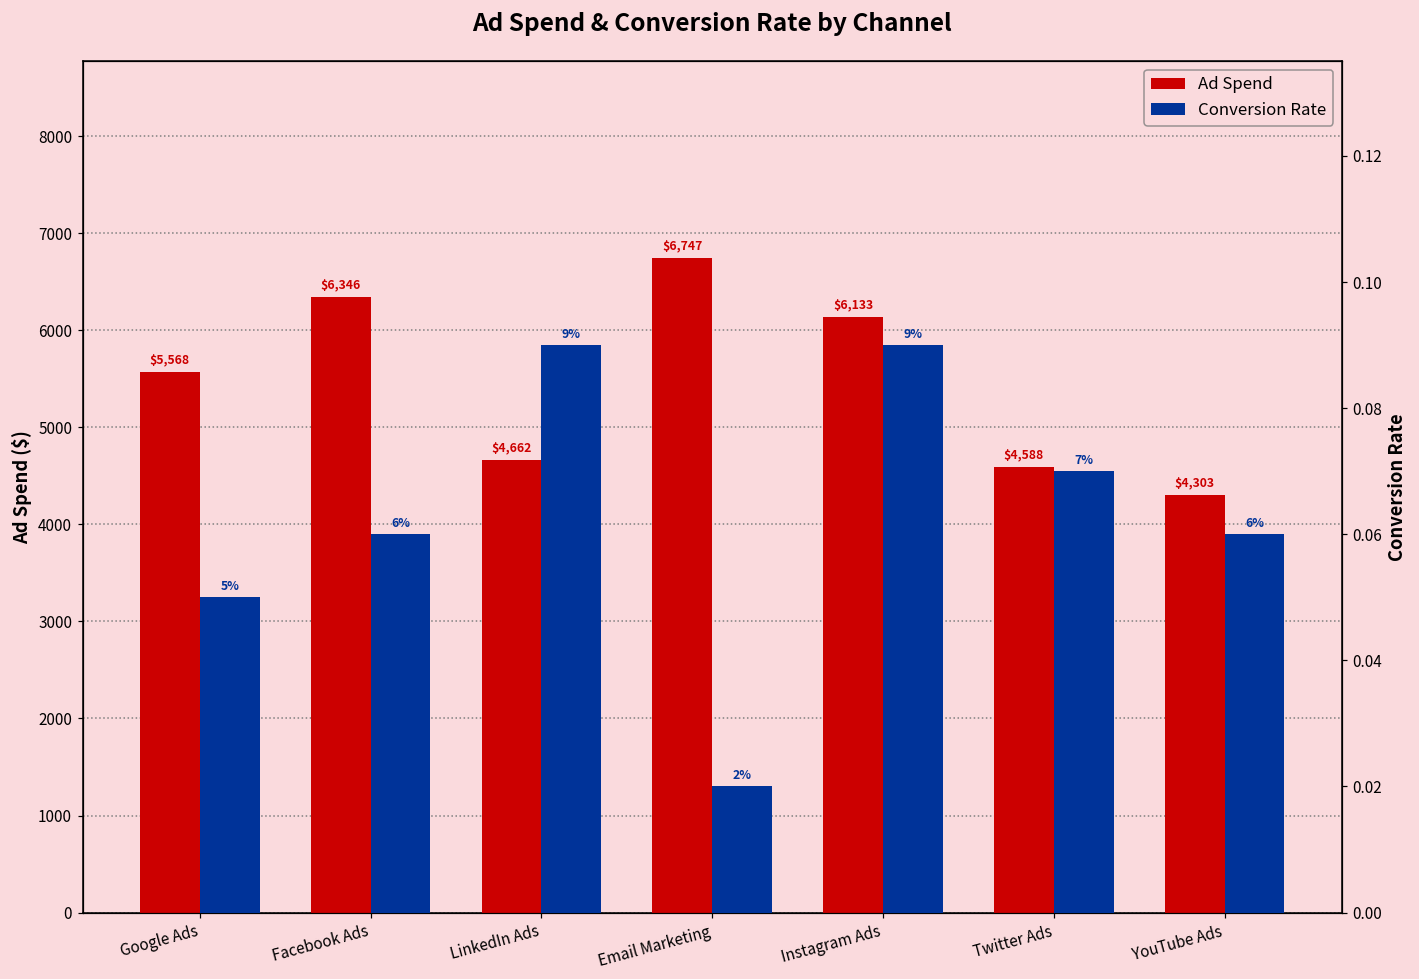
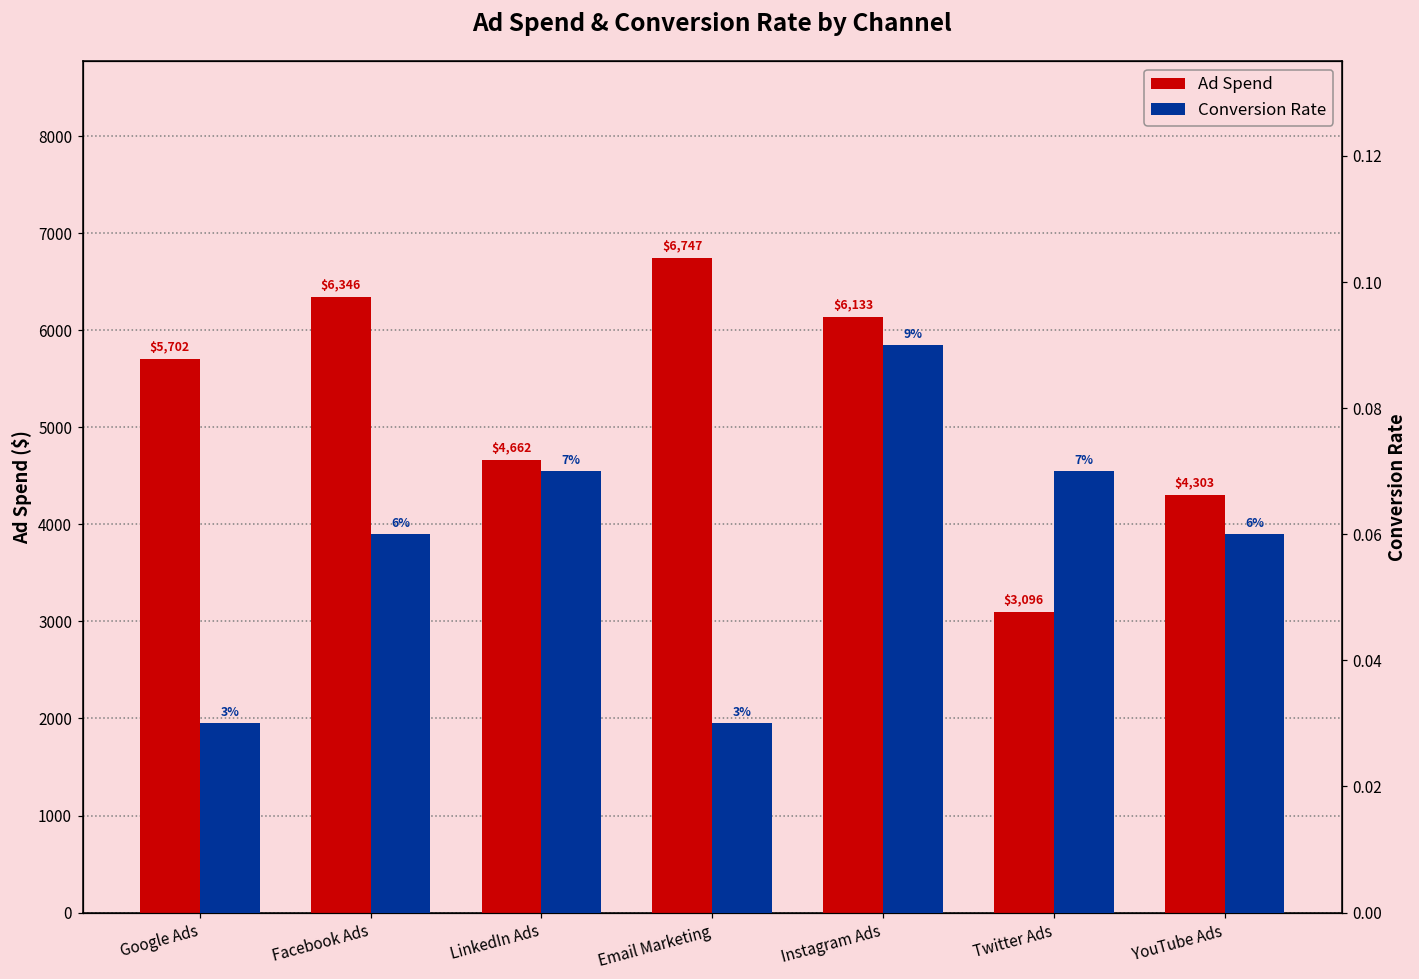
  {
    "Ad Spend": {
-     "Google Ads": "$5,568",
+     "Google Ads": "$5,702",
      "Facebook Ads": "$6,346",
      "LinkedIn Ads": "$4,662",
      "Email Marketing": "$6,747",
      "Instagram Ads": "$6,133",
-     "Twitter Ads": "$4,588",
+     "Twitter Ads": "$3,096",
      "YouTube Ads": "$4,303"
    },
    "Conversion Rate": {
-     "Google Ads": "5%",
+     "Google Ads": "3%",
      "Facebook Ads": "6%",
-     "LinkedIn Ads": "9%",
-     "Email Marketing": "2%",
+     "LinkedIn Ads": "7%",
+     "Email Marketing": "3%",
      "Instagram Ads": "9%",
      "Twitter Ads": "7%",
      "YouTube Ads": "6%"
    }
  }
